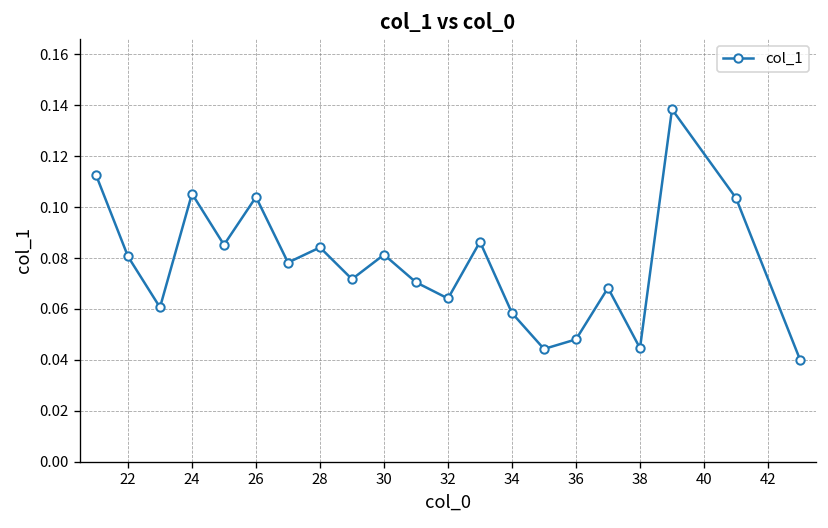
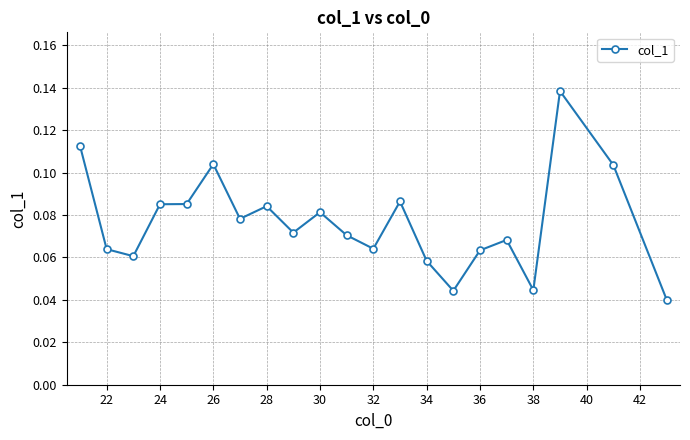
  {
-   "22": 0.081,
-   "24": 0.105,
+   "22": 0.064,
+   "24": 0.085,
    "26": 0.104,
    "28": 0.084,
    "30": 0.081,
    "32": 0.064,
    "34": 0.058,
-   "36": 0.048,
+   "36": 0.063,
    "38": 0.045
  }
